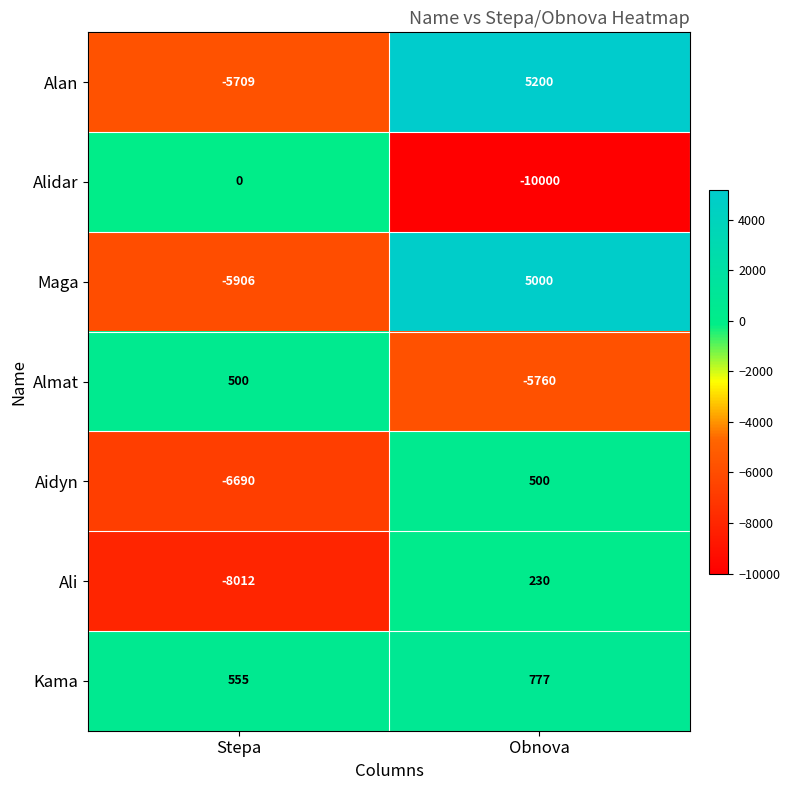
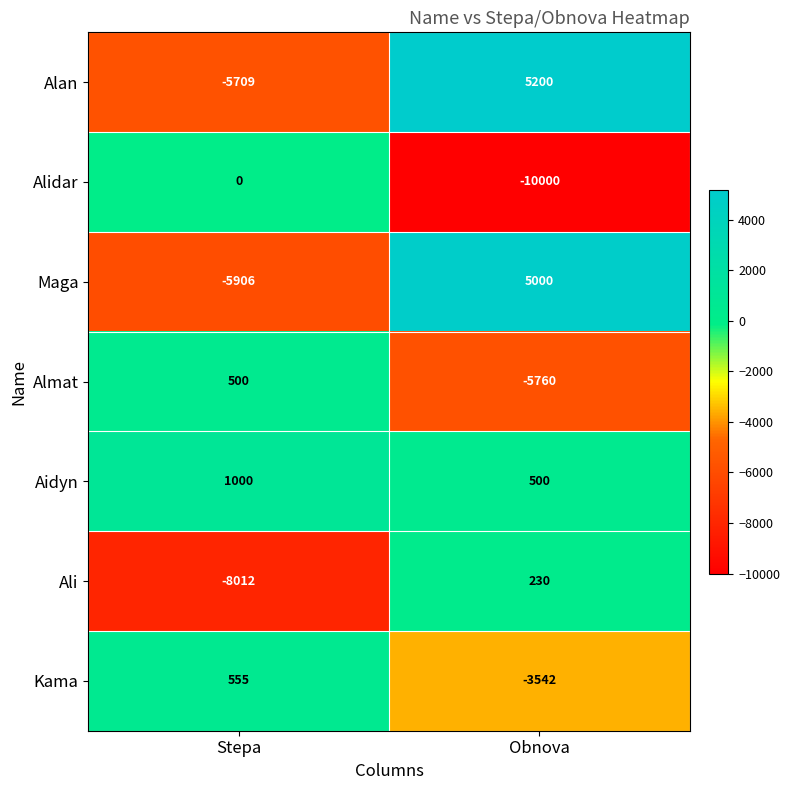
  {
    "Alan": {
      "Stepa": -5709,
      "Obnova": 5200
    },
    "Alidar": {
      "Stepa": 0,
      "Obnova": -10000
    },
    "Maga": {
      "Stepa": -5906,
      "Obnova": 5000
    },
    "Almat": {
      "Stepa": 500,
      "Obnova": -5760
    },
    "Aidyn": {
-     "Stepa": -6690,
+     "Stepa": 1000,
      "Obnova": 500
    },
    "Ali": {
      "Stepa": -8012,
      "Obnova": 230
    },
    "Kama": {
      "Stepa": 555,
-     "Obnova": 777
+     "Obnova": -3542
    }
  }
